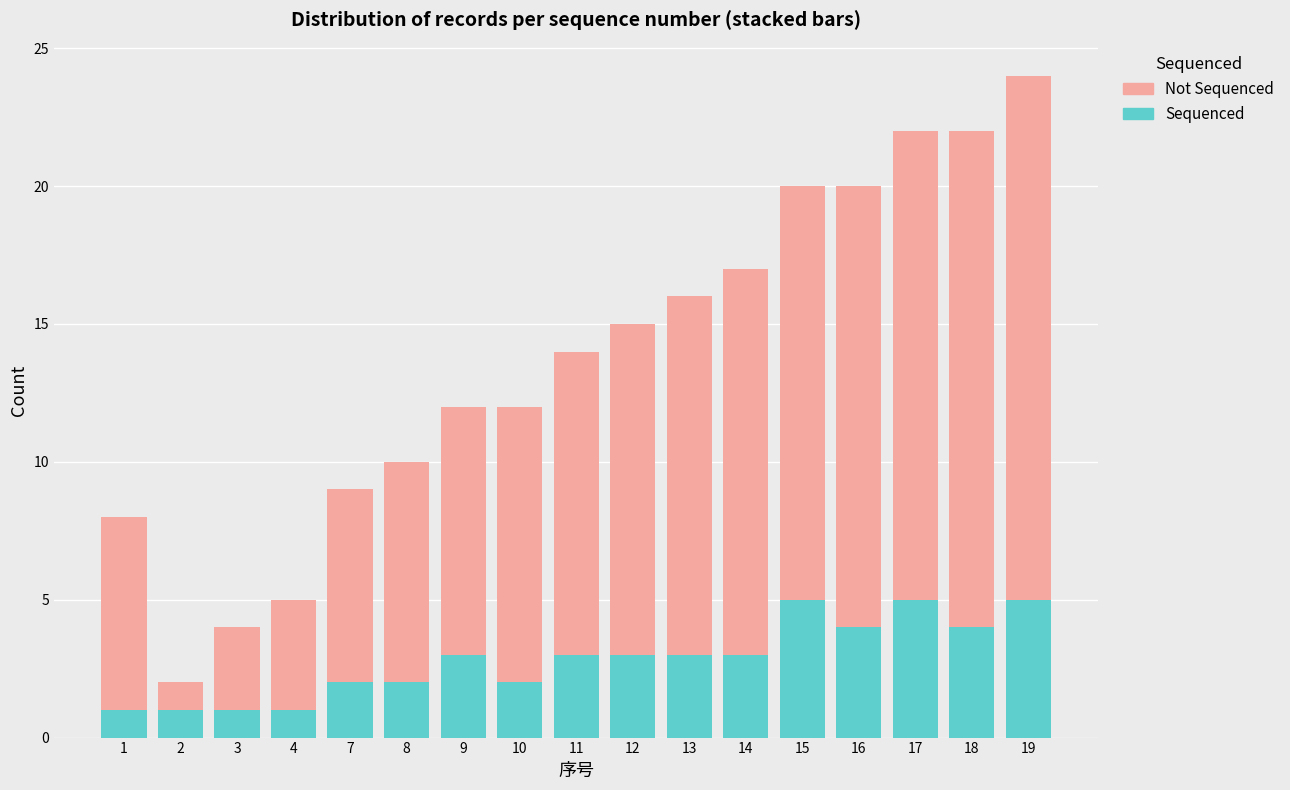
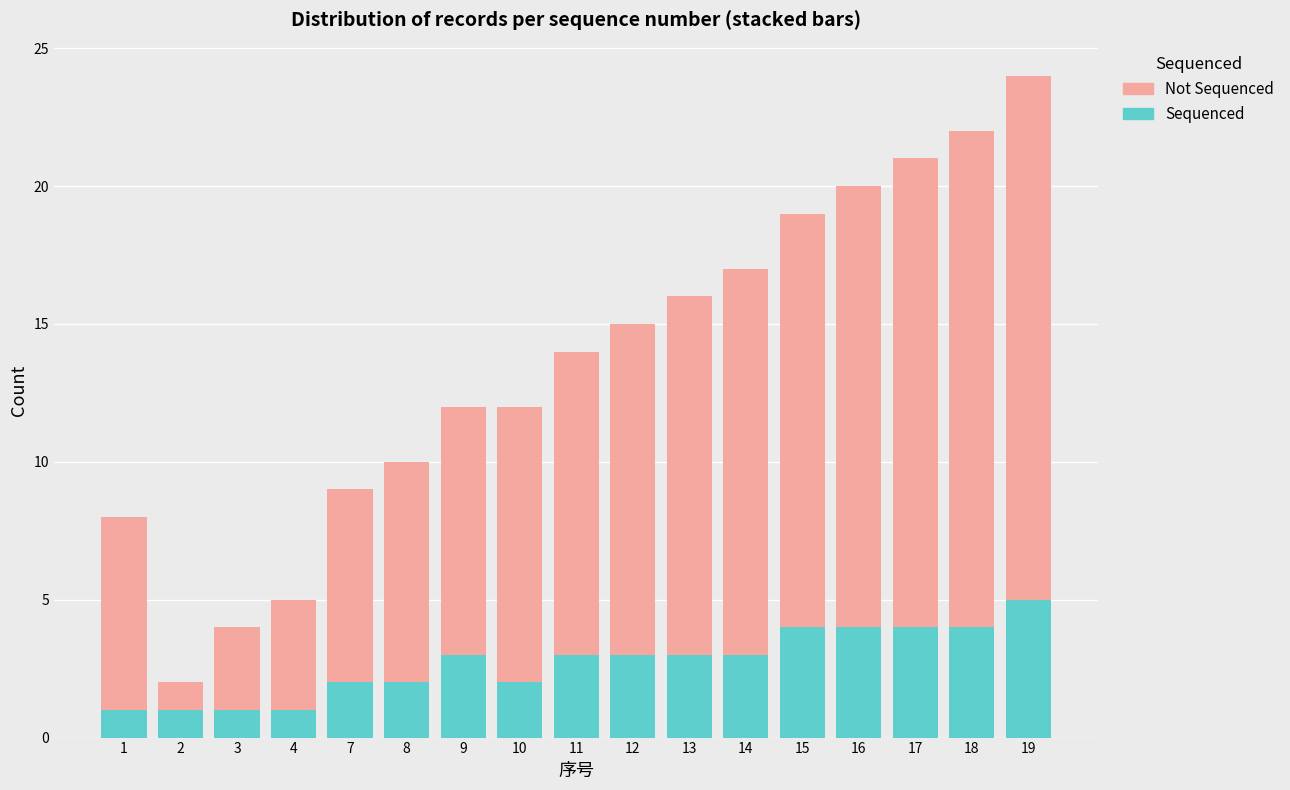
  {
    "Sequenced": {
      "1": 1,
      "2": 1,
      "3": 1,
      "4": 1,
      "7": 2,
      "8": 2,
      "9": 3,
      "10": 2,
      "11": 3,
      "12": 3,
      "13": 3,
      "14": 3,
-     "15": 5,
+     "15": 4,
      "16": 4,
-     "17": 5,
+     "17": 4,
      "18": 4,
      "19": 5
    },
    "Not Sequenced": {
      "1": 7,
      "2": 1,
      "3": 3,
      "4": 4,
      "7": 7,
      "8": 8,
      "9": 9,
      "10": 10,
      "11": 11,
      "12": 12,
      "13": 13,
      "14": 14,
      "15": 15,
      "16": 16,
      "17": 17,
      "18": 18,
      "19": 19
    }
  }
